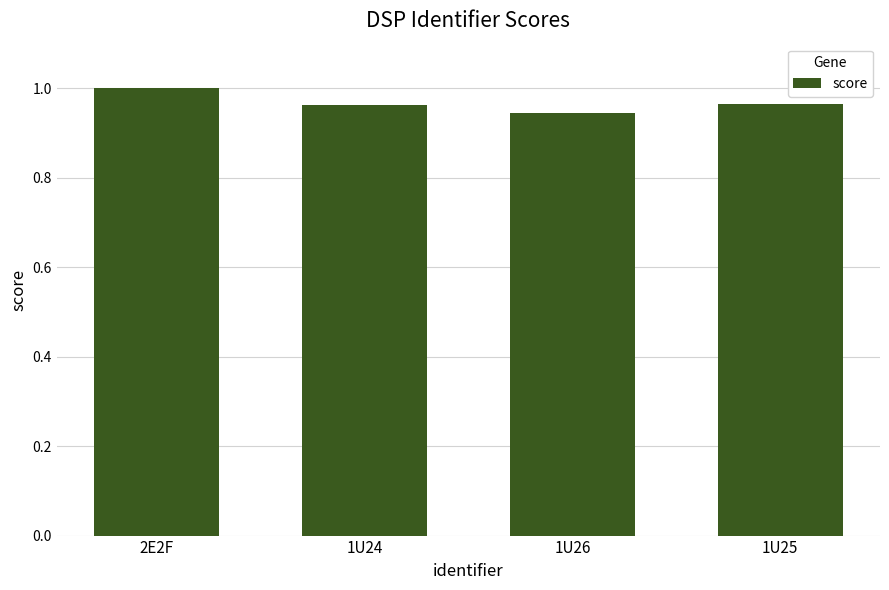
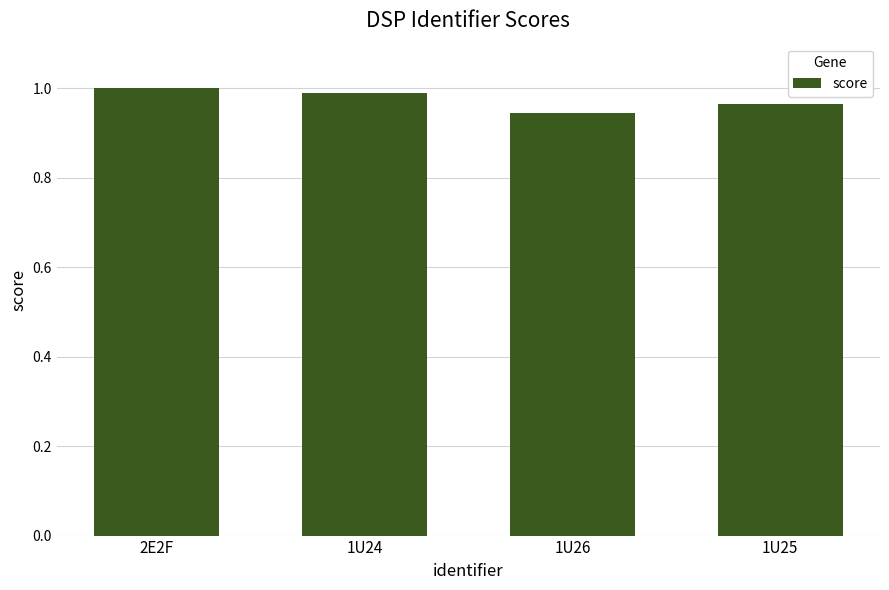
  {
    "2E2F": 1.00,
-   "1U24": 0.96,
+   "1U24": 0.99,
    "1U26": 0.94,
    "1U25": 0.97
  }
